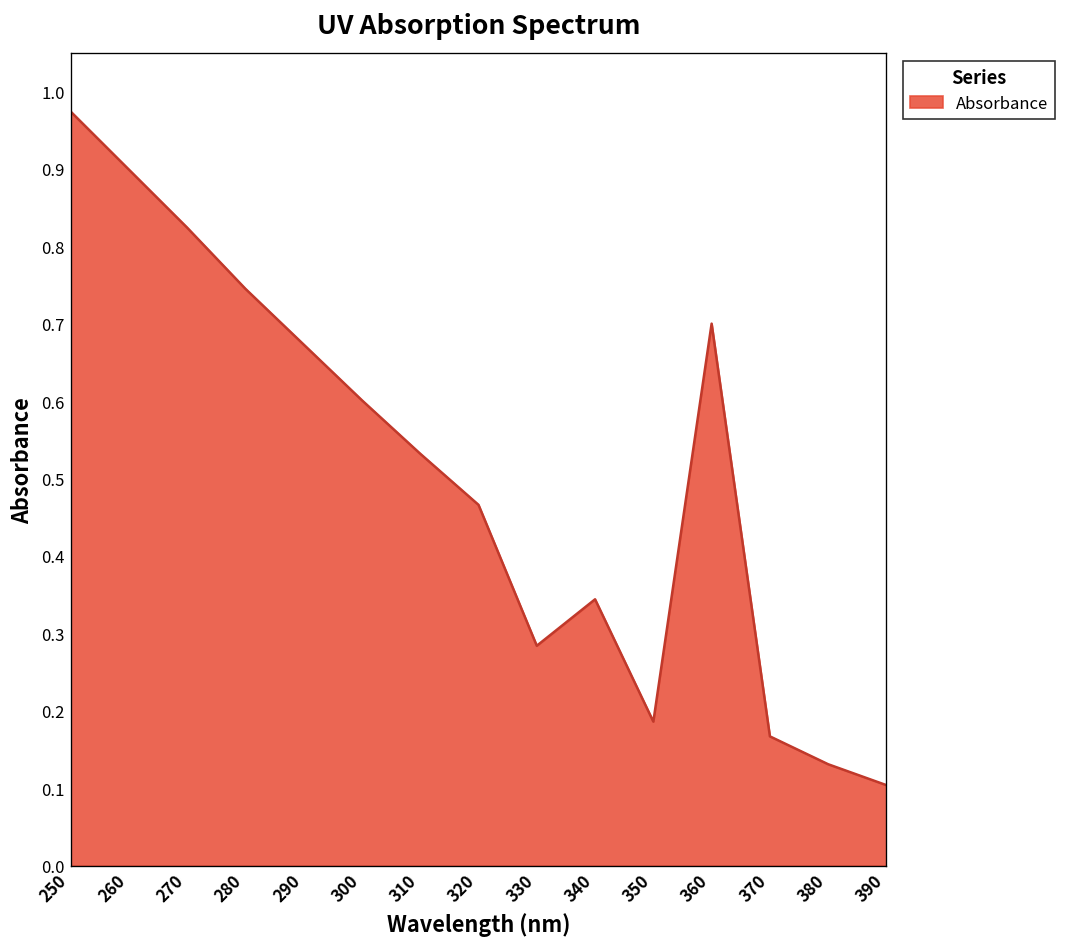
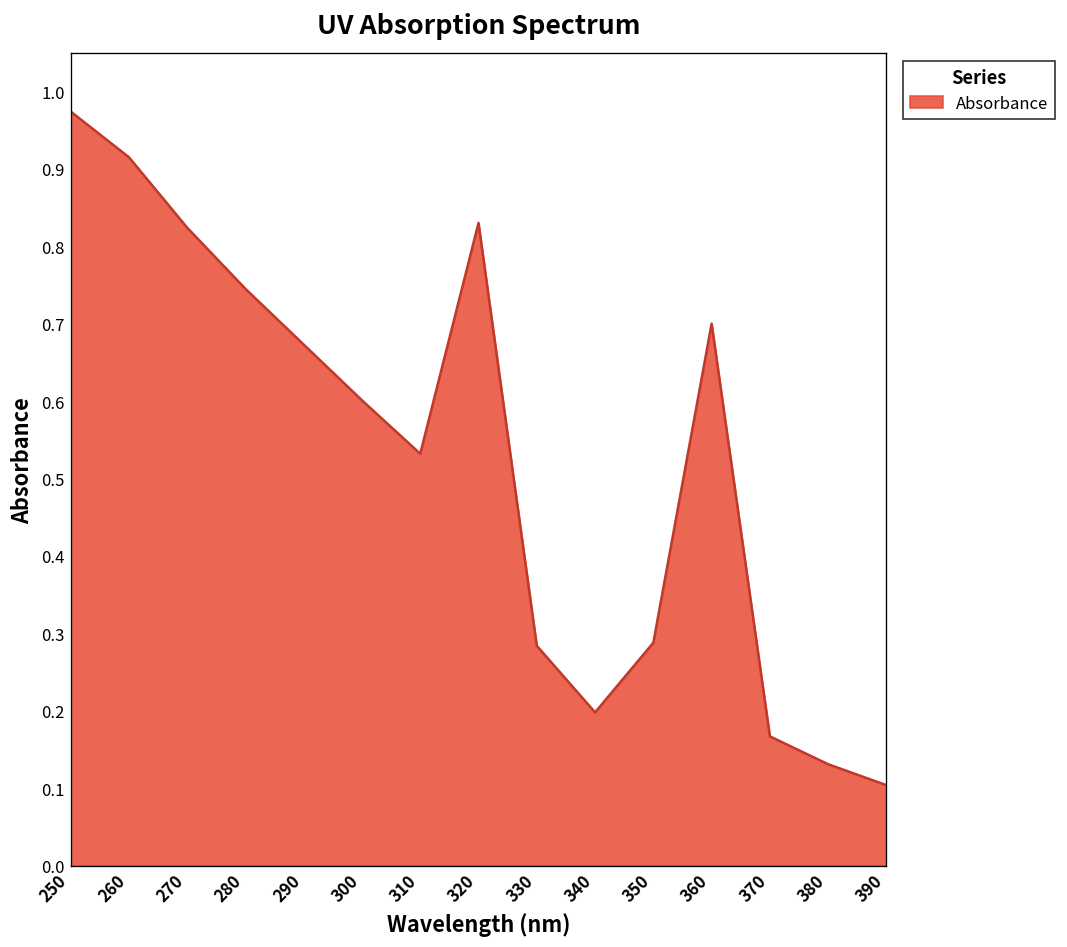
  {
    "250": 0.97,
-   "260": 0.90,
+   "260": 0.92,
    "270": 0.82,
    "280": 0.75,
    "290": 0.67,
    "300": 0.60,
    "310": 0.53,
-   "320": 0.47,
+   "320": 0.83,
    "330": 0.28,
-   "340": 0.34,
-   "350": 0.19,
+   "340": 0.20,
+   "350": 0.29,
    "360": 0.70,
    "370": 0.17,
    "380": 0.13,
    "390": 0.10
  }
